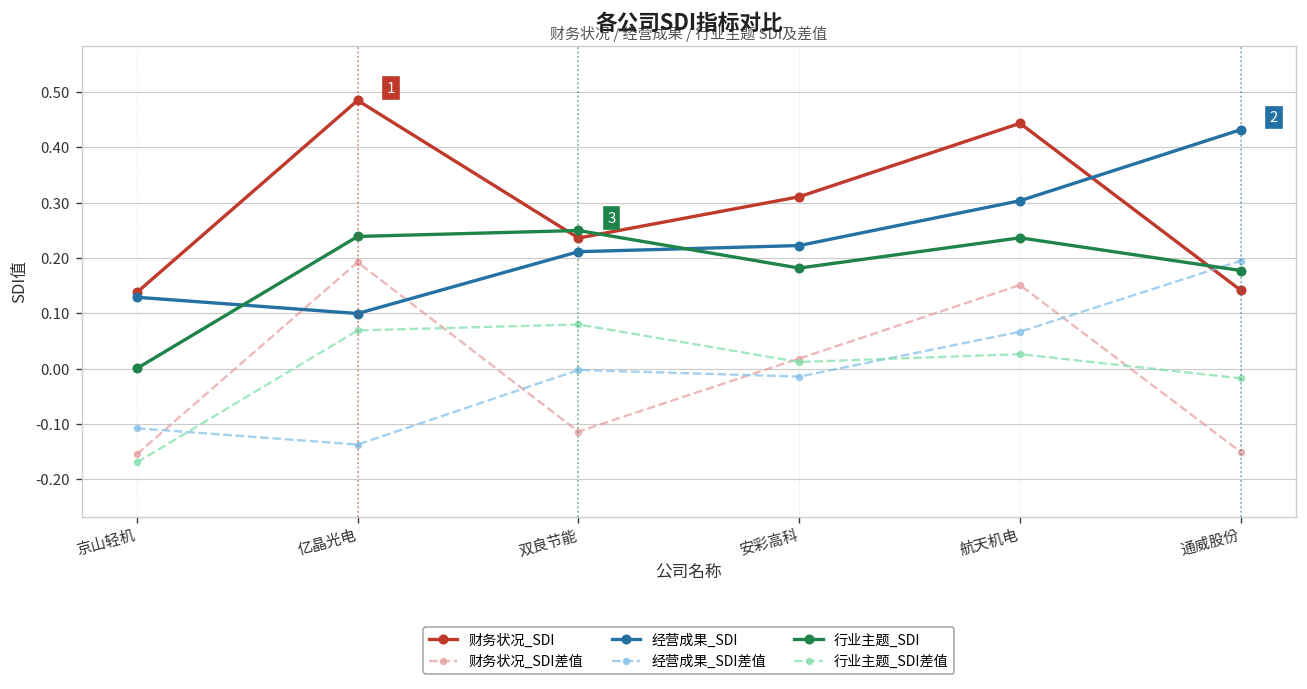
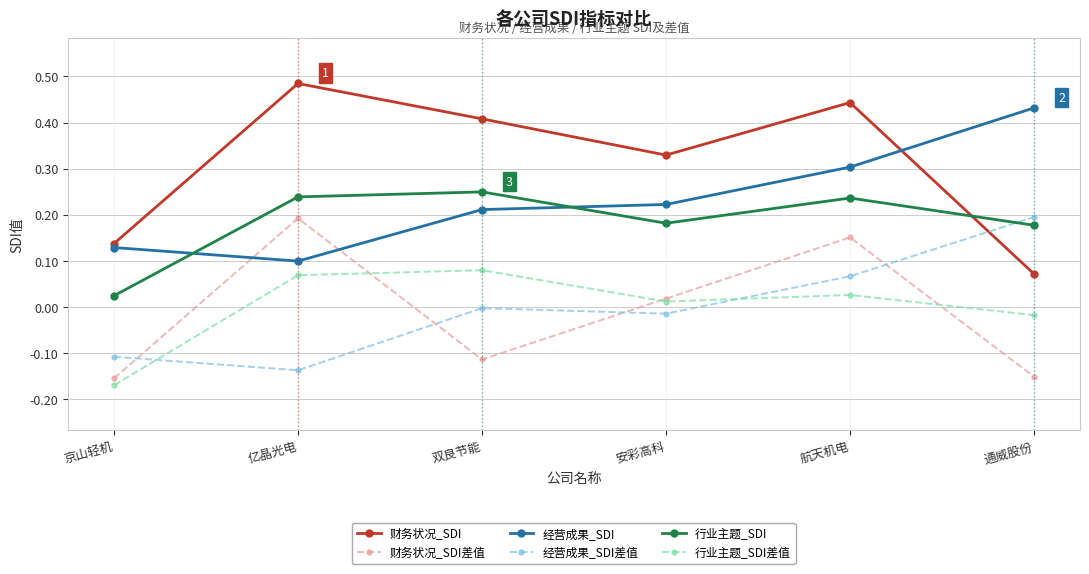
  {
    "财务状况_SDI": {
      "京山轻机": 0.14,
-     "双良节能": 0.24,
-     "安彩高科": 0.31,
+     "双良节能": 0.41,
+     "安彩高科": 0.33,
      "航天机电": 0.44,
-     "通威股份": 0.14
+     "通威股份": 0.07
    },
    "财务状况_SDI差值": {
      "京山轻机": -0.15,
      "亿晶光电": 0.19,
      "双良节能": -0.11,
      "安彩高科": 0.02,
      "航天机电": 0.15,
      "通威股份": -0.15
    },
    "经营成果_SDI": {
      "京山轻机": 0.13,
      "亿晶光电": 0.10,
      "双良节能": 0.21,
      "安彩高科": 0.22,
      "航天机电": 0.30
    },
    "经营成果_SDI差值": {
      "京山轻机": -0.11,
      "亿晶光电": -0.14,
      "双良节能": 0.00,
      "安彩高科": -0.01,
      "航天机电": 0.07,
      "通威股份": 0.20
    },
    "行业主题_SDI": {
-     "京山轻机": 0.00,
+     "京山轻机": 0.02,
      "亿晶光电": 0.24,
      "安彩高科": 0.18,
      "航天机电": 0.24,
      "通威股份": 0.18
    },
    "行业主题_SDI差值": {
      "京山轻机": -0.17,
      "亿晶光电": 0.07,
      "双良节能": 0.08,
      "安彩高科": 0.01,
      "航天机电": 0.03,
      "通威股份": -0.02
    }
  }
